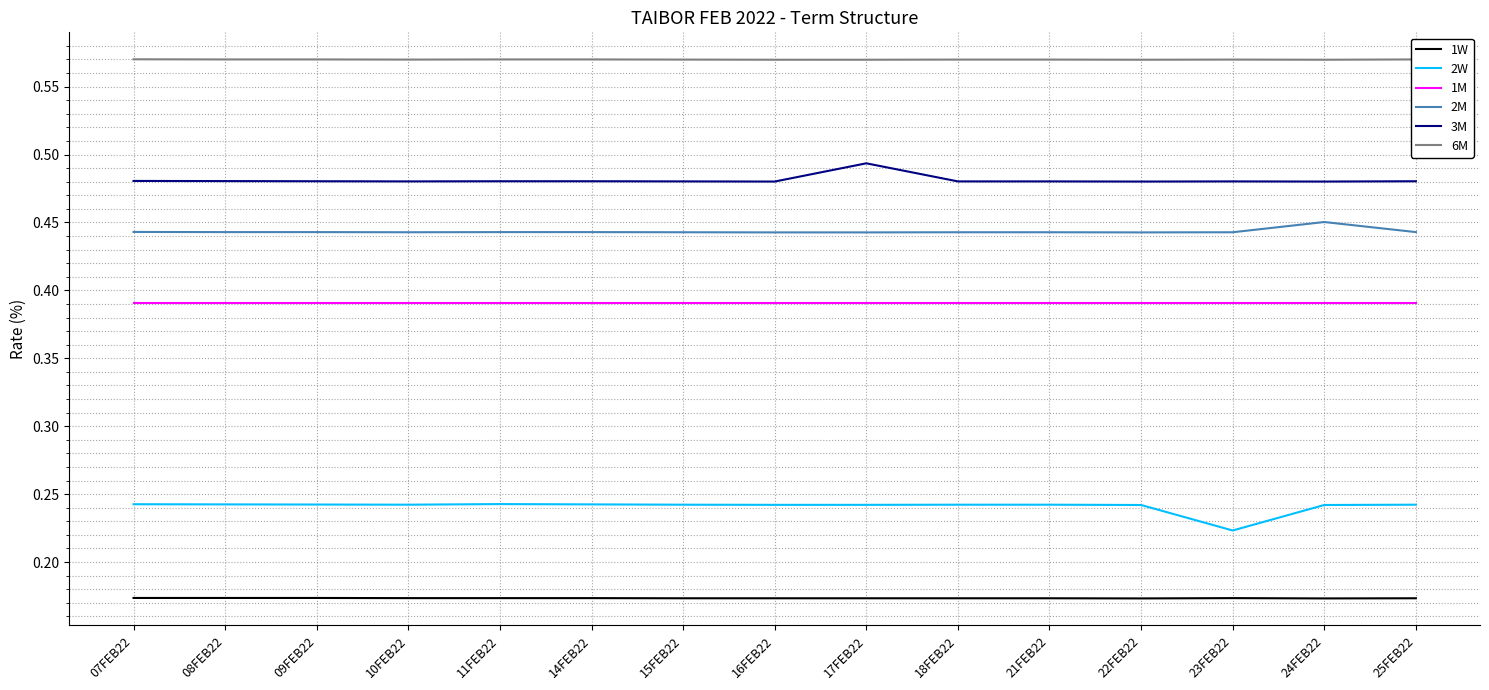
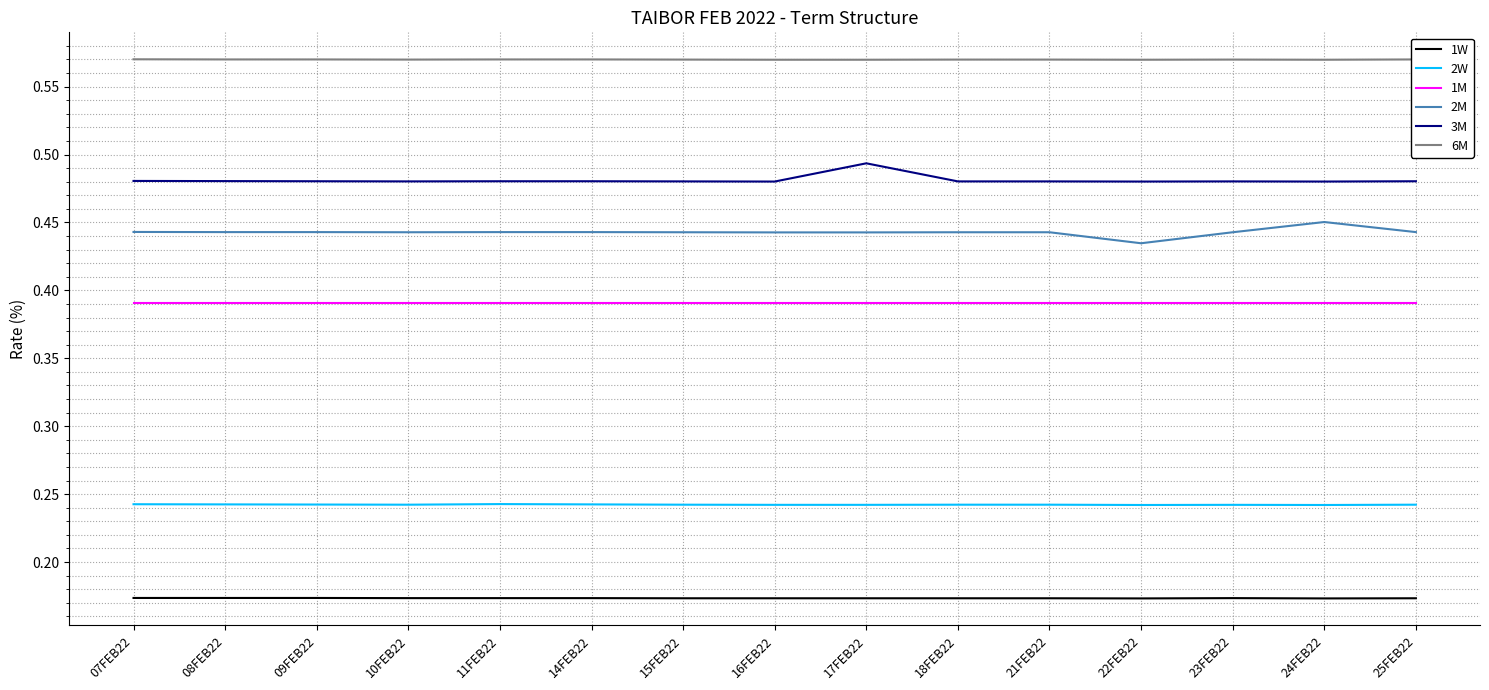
  {
    "1W": {
      "07FEB22": 0.174,
      "08FEB22": 0.174,
      "09FEB22": 0.174,
      "10FEB22": 0.173,
      "11FEB22": 0.173,
      "14FEB22": 0.173,
      "15FEB22": 0.173,
      "16FEB22": 0.173,
      "17FEB22": 0.173,
      "18FEB22": 0.173,
      "21FEB22": 0.173,
      "22FEB22": 0.173,
      "23FEB22": 0.173,
      "24FEB22": 0.173,
      "25FEB22": 0.173
    },
    "2W": {
      "07FEB22": 0.243,
      "08FEB22": 0.242,
      "09FEB22": 0.242,
      "10FEB22": 0.242,
      "11FEB22": 0.243,
      "14FEB22": 0.242,
      "15FEB22": 0.242,
      "16FEB22": 0.242,
      "17FEB22": 0.242,
      "18FEB22": 0.242,
      "21FEB22": 0.242,
      "22FEB22": 0.242,
-     "23FEB22": 0.223,
+     "23FEB22": 0.242,
      "24FEB22": 0.242,
      "25FEB22": 0.242
    },
    "1M": {
      "07FEB22": 0.391,
      "08FEB22": 0.391,
      "09FEB22": 0.391,
      "10FEB22": 0.391,
      "11FEB22": 0.391,
      "14FEB22": 0.391,
      "15FEB22": 0.391,
      "16FEB22": 0.391,
      "17FEB22": 0.391,
      "18FEB22": 0.391,
      "21FEB22": 0.391,
      "22FEB22": 0.391,
      "23FEB22": 0.391,
      "24FEB22": 0.391,
      "25FEB22": 0.391
    },
    "2M": {
      "07FEB22": 0.443,
      "08FEB22": 0.443,
      "09FEB22": 0.443,
      "10FEB22": 0.443,
      "11FEB22": 0.443,
      "14FEB22": 0.443,
      "15FEB22": 0.443,
      "16FEB22": 0.443,
      "17FEB22": 0.443,
      "18FEB22": 0.443,
      "21FEB22": 0.443,
-     "22FEB22": 0.443,
+     "22FEB22": 0.435,
      "23FEB22": 0.443,
      "24FEB22": 0.450,
      "25FEB22": 0.443
    },
    "3M": {
      "07FEB22": 0.481,
      "08FEB22": 0.480,
      "09FEB22": 0.480,
      "10FEB22": 0.480,
      "11FEB22": 0.480,
      "14FEB22": 0.480,
      "15FEB22": 0.480,
      "16FEB22": 0.480,
      "17FEB22": 0.494,
      "18FEB22": 0.480,
      "21FEB22": 0.480,
      "22FEB22": 0.480,
      "23FEB22": 0.480,
      "24FEB22": 0.480,
      "25FEB22": 0.480
    },
    "6M": {
      "07FEB22": 0.570,
      "08FEB22": 0.570,
      "09FEB22": 0.570,
      "10FEB22": 0.570,
      "11FEB22": 0.570,
      "14FEB22": 0.570,
      "15FEB22": 0.570,
      "16FEB22": 0.570,
      "17FEB22": 0.570,
      "18FEB22": 0.570,
      "21FEB22": 0.570,
      "22FEB22": 0.570,
      "23FEB22": 0.570,
      "24FEB22": 0.570
    }
  }
